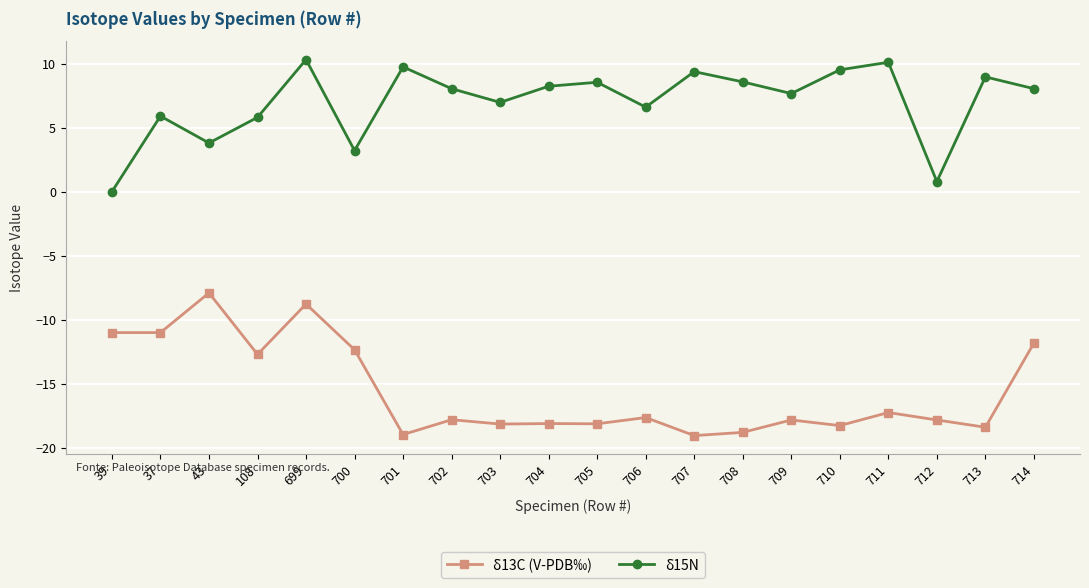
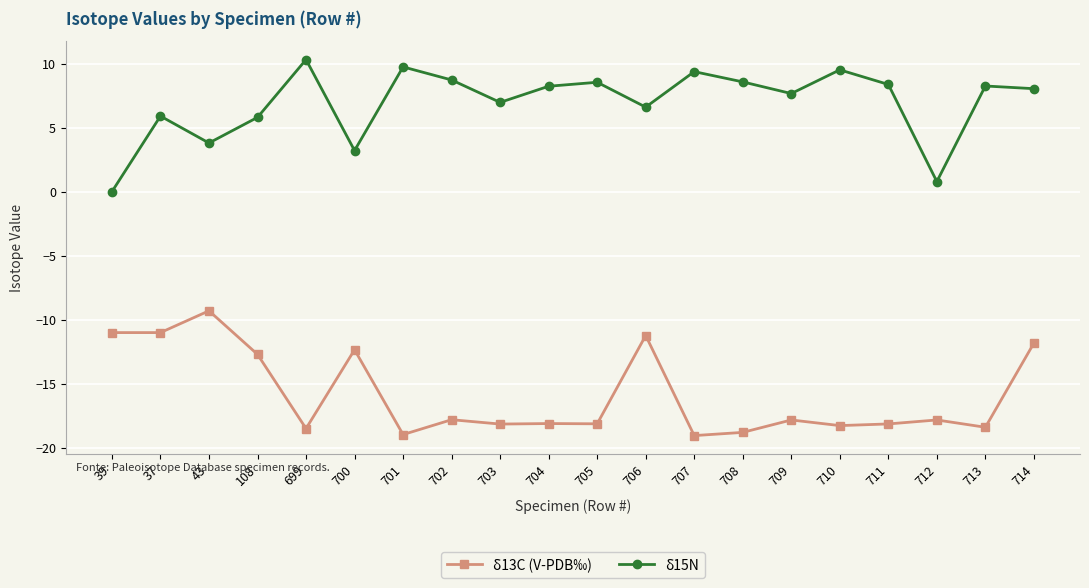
  {
    "δ13C (V-PDB‰)": {
      "39": -11.0,
      "37": -11.0,
-     "43": -7.9,
+     "43": -9.3,
      "108": -12.7,
-     "699": -8.8,
+     "699": -18.5,
      "700": -12.3,
      "701": -19.0,
      "702": -17.8,
      "703": -18.1,
      "704": -18.1,
      "705": -18.1,
-     "706": -17.6,
+     "706": -11.2,
      "707": -19.0,
      "708": -18.8,
      "709": -17.8,
      "710": -18.3,
-     "711": -17.2,
+     "711": -18.1,
      "712": -17.8,
      "713": -18.4,
      "714": -11.8
    },
    "δ15N": {
      "39": 0.0,
      "37": 5.9,
      "43": 3.8,
      "108": 5.8,
      "699": 10.3,
      "700": 3.2,
      "701": 9.7,
-     "702": 8.0,
+     "702": 8.7,
      "703": 7.0,
      "704": 8.2,
      "705": 8.5,
      "706": 6.6,
      "707": 9.4,
      "708": 8.6,
      "709": 7.7,
      "710": 9.5,
-     "711": 10.1,
+     "711": 8.4,
      "712": 0.8,
-     "713": 9.0,
+     "713": 8.3,
      "714": 8.0
    }
  }
